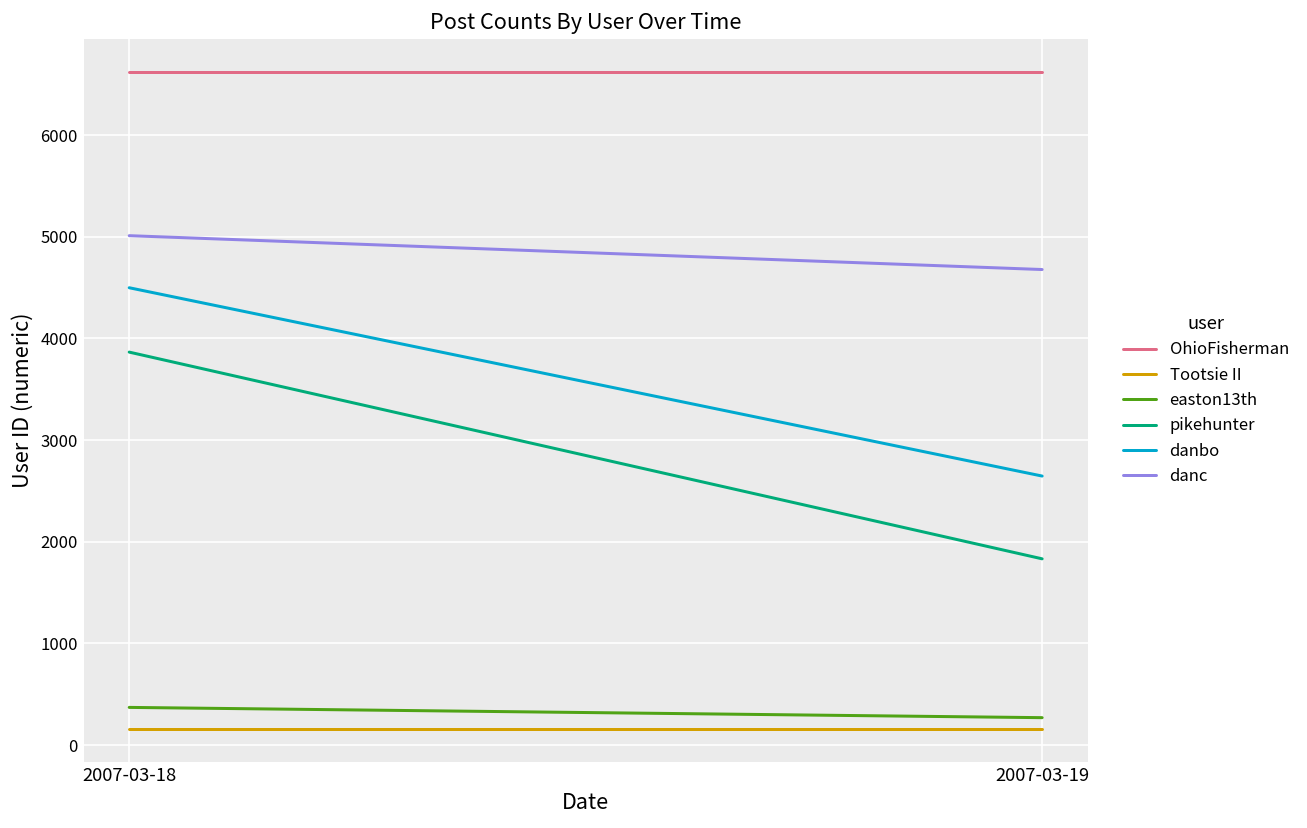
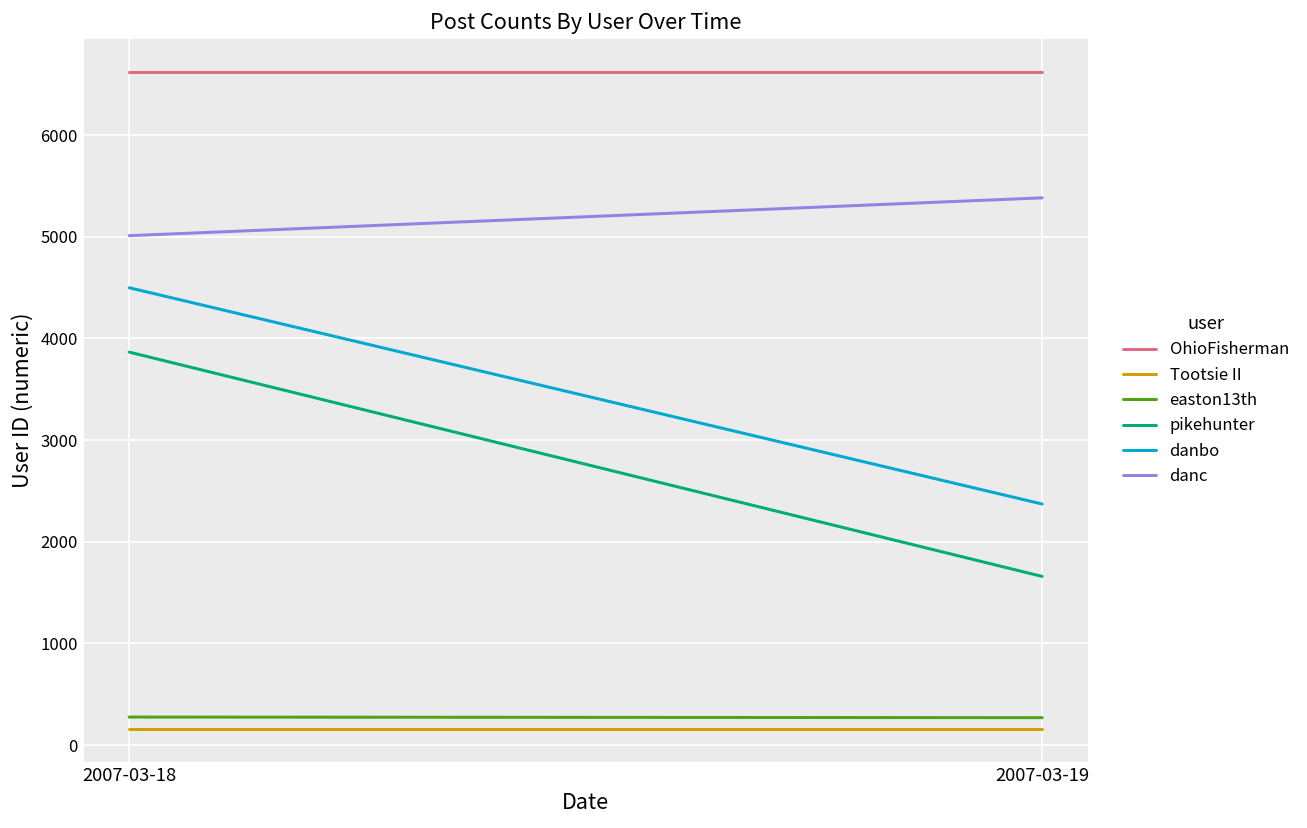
  {
    "OhioFisherman": {
      "2007-03-18": 6600,
      "2007-03-19": 6600
    },
    "Tootsie II": {
      "2007-03-18": 200,
      "2007-03-19": 200
    },
    "easton13th": {
-     "2007-03-18": 400,
+     "2007-03-18": 300,
      "2007-03-19": 300
    },
    "pikehunter": {
      "2007-03-18": 3900,
-     "2007-03-19": 1800
+     "2007-03-19": 1700
    },
    "danbo": {
      "2007-03-18": 4500,
-     "2007-03-19": 2600
+     "2007-03-19": 2400
    },
    "danc": {
      "2007-03-18": 5000,
-     "2007-03-19": 4700
+     "2007-03-19": 5400
    }
  }
